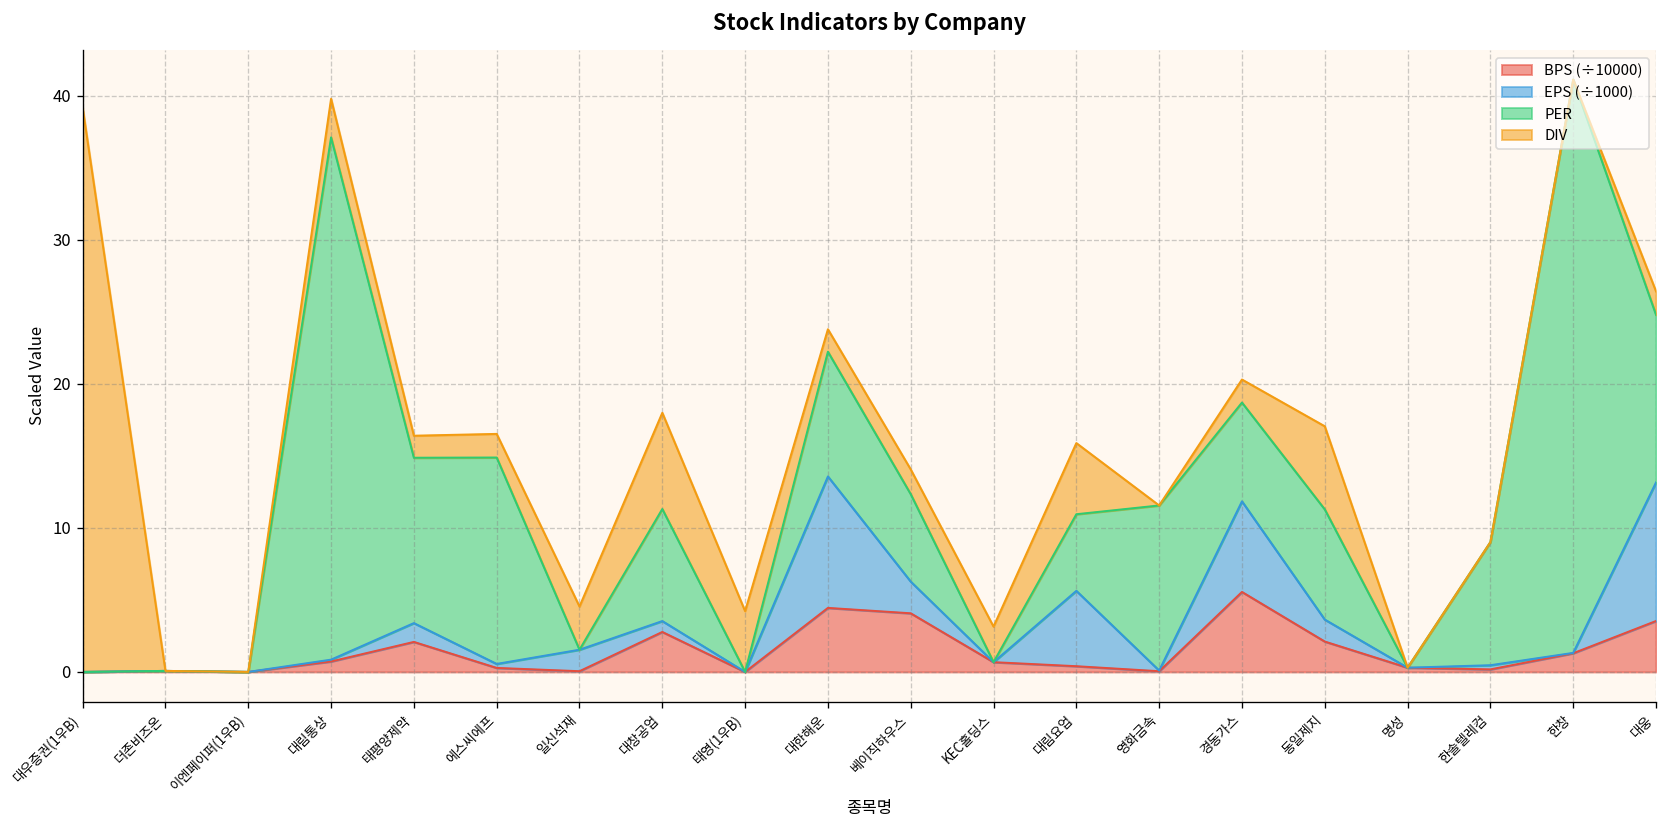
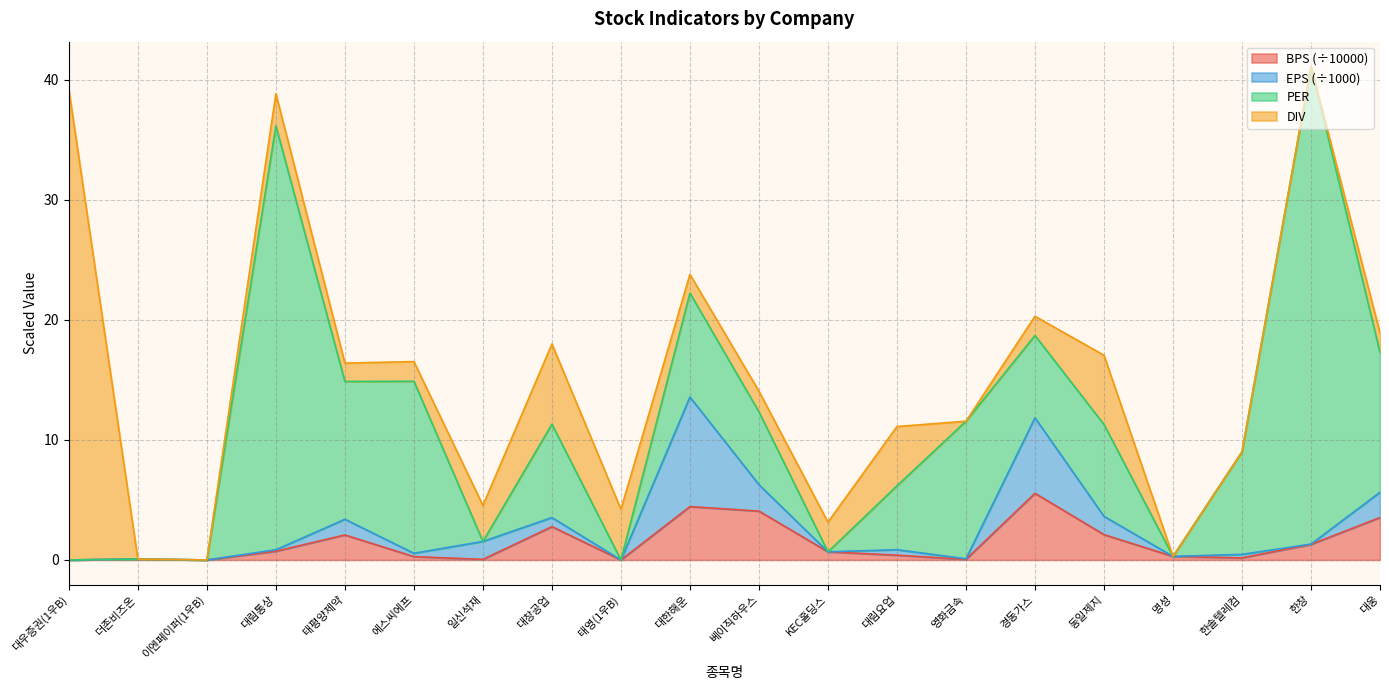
  {
    "BPS (÷10000)": {
      "태평양제약": 2.1,
      "에스씨에프": 0.3,
      "일신석재": 0.0,
      "대창공업": 2.8,
      "대한해운": 4.4,
      "베이직하우스": 4.1,
      "대림요업": 0.4,
      "경동가스": 5.6,
      "동일제지": 2.1,
      "한솔텔레컴": 0.2,
      "대웅": 3.5
    },
    "EPS (÷1000)": {
      "태평양제약": 1.3,
      "에스씨에프": 0.3,
      "대창공업": 0.8,
      "대한해운": 9.1,
      "베이직하우스": 2.2,
-     "대림요업": 5.2,
+     "대림요업": 0.5,
      "경동가스": 6.3,
      "동일제지": 1.5,
      "한솔텔레컴": 0.3,
-     "대웅": 9.6
+     "대웅": 2.1
    },
    "PER": {
-     "대림통상": 36.3,
+     "대림통상": 35.3,
      "태평양제약": 11.5,
      "에스씨에프": 14.3,
      "대창공업": 7.8,
      "대한해운": 8.7,
      "베이직하우스": 6.1,
      "대림요업": 5.3,
      "경동가스": 6.9,
      "동일제지": 7.7,
      "대웅": 11.6
    },
    "DIV": {
      "대우증권(1우B)": 39.2,
      "대림통상": 2.7,
      "태평양제약": 1.5,
      "에스씨에프": 1.6,
      "일신석재": 3.0,
      "대창공업": 6.7,
      "태영(1우B)": 4.2,
      "대한해운": 1.6,
      "베이직하우스": 1.7,
      "KEC홀딩스": 2.5,
      "대림요업": 4.9,
      "경동가스": 1.6,
      "동일제지": 5.8,
      "대웅": 1.6
    }
  }
